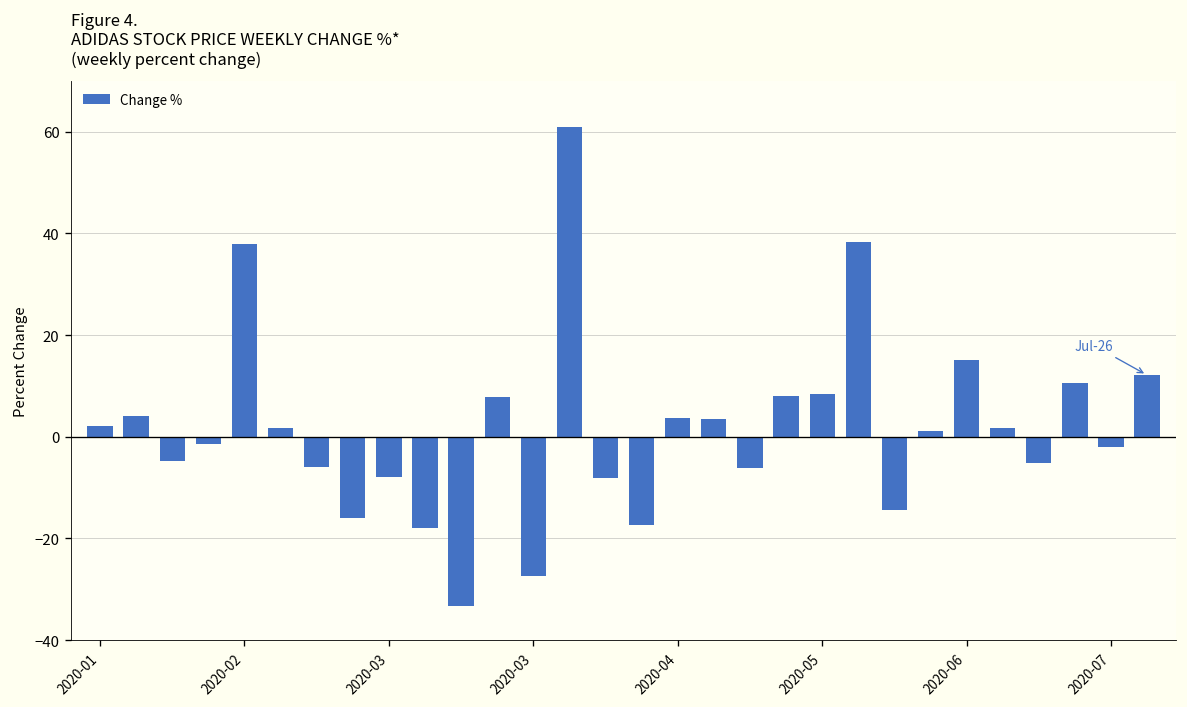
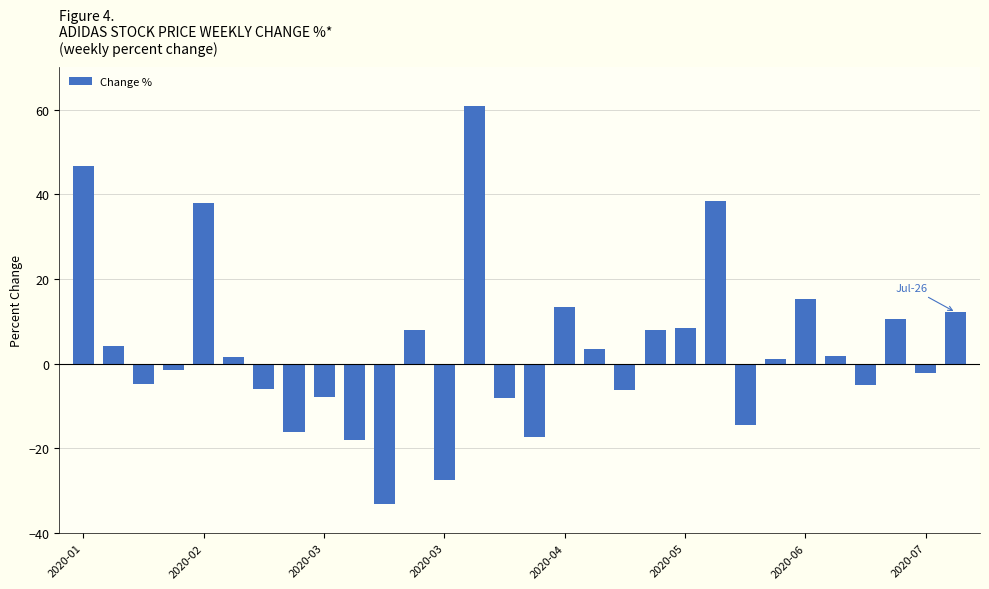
  {
-   "2020-01": 2,
+   "2020-01": 47,
    "2020-02": 38,
-   "2020-04": 4,
+   "2020-04": 13,
    "2020-05": 8,
    "2020-06": 15,
    "2020-07": -2
  }
